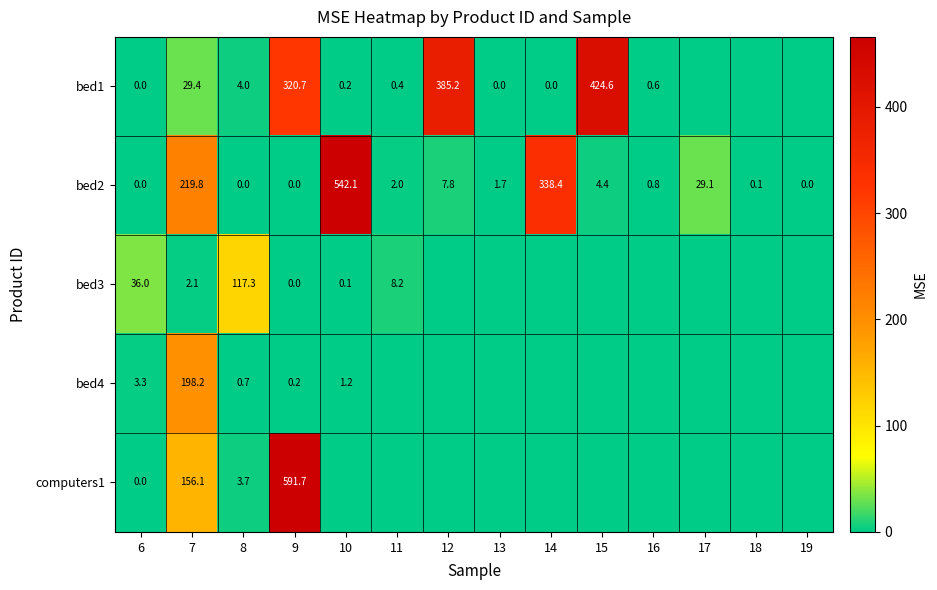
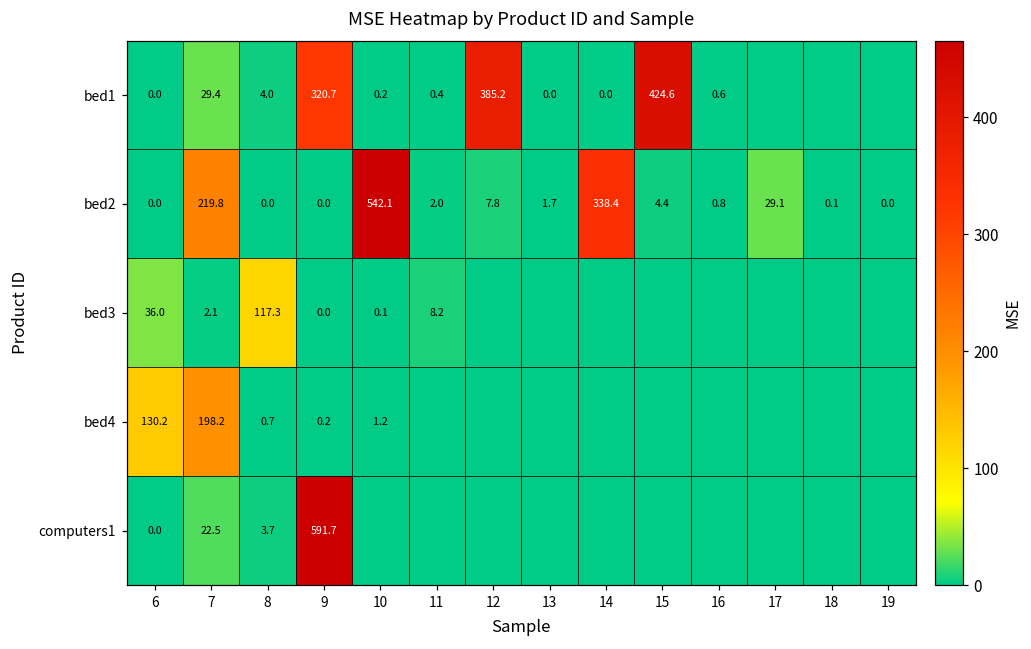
  {
    "bed1": {
      "6": 0.0,
      "7": 29.4,
      "8": 4.0,
      "9": 320.7,
      "10": 0.2,
      "11": 0.4,
      "12": 385.2,
      "13": 0.0,
      "14": 0.0,
      "15": 424.6,
      "16": 0.6
    },
    "bed2": {
      "6": 0.0,
      "7": 219.8,
      "8": 0.0,
      "9": 0.0,
      "10": 542.1,
      "11": 2.0,
      "12": 7.8,
      "13": 1.7,
      "14": 338.4,
      "15": 4.4,
      "16": 0.8,
      "17": 29.1,
      "18": 0.1,
      "19": 0.0
    },
    "bed3": {
      "6": 36.0,
      "7": 2.1,
      "8": 117.3,
      "9": 0.0,
      "10": 0.1,
      "11": 8.2
    },
    "bed4": {
-     "6": 3.3,
+     "6": 130.2,
      "7": 198.2,
      "8": 0.7,
      "9": 0.2,
      "10": 1.2
    },
    "computers1": {
      "6": 0.0,
-     "7": 156.1,
+     "7": 22.5,
      "8": 3.7,
      "9": 591.7
    }
  }
